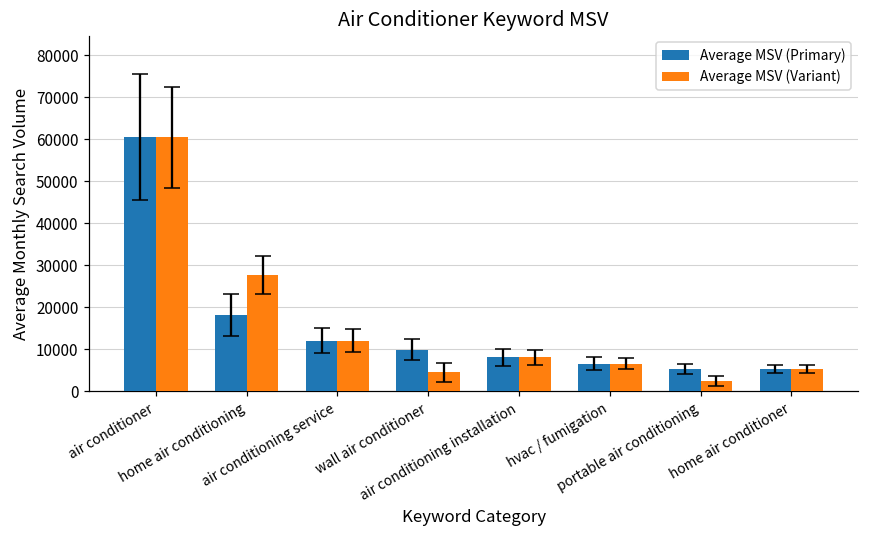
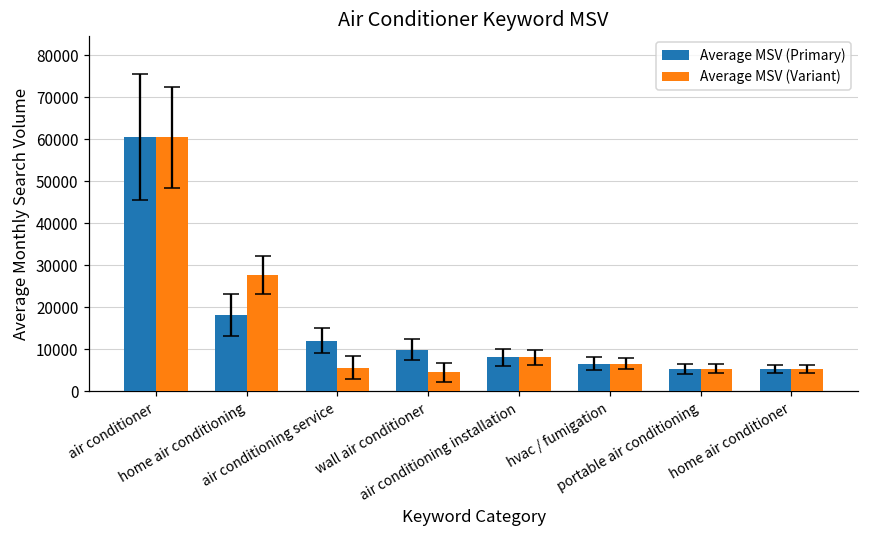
  {
    "Average MSV (Variant)": {
      "air conditioner": 61000,
      "home air conditioning": 28000,
-     "air conditioning service": 12000,
+     "air conditioning service": 6000,
      "wall air conditioner": 5000,
      "air conditioning installation": 8000,
      "hvac / fumigation": 7000,
-     "portable air conditioning": 2000,
+     "portable air conditioning": 5000,
      "home air conditioner": 5000
    }
  }
